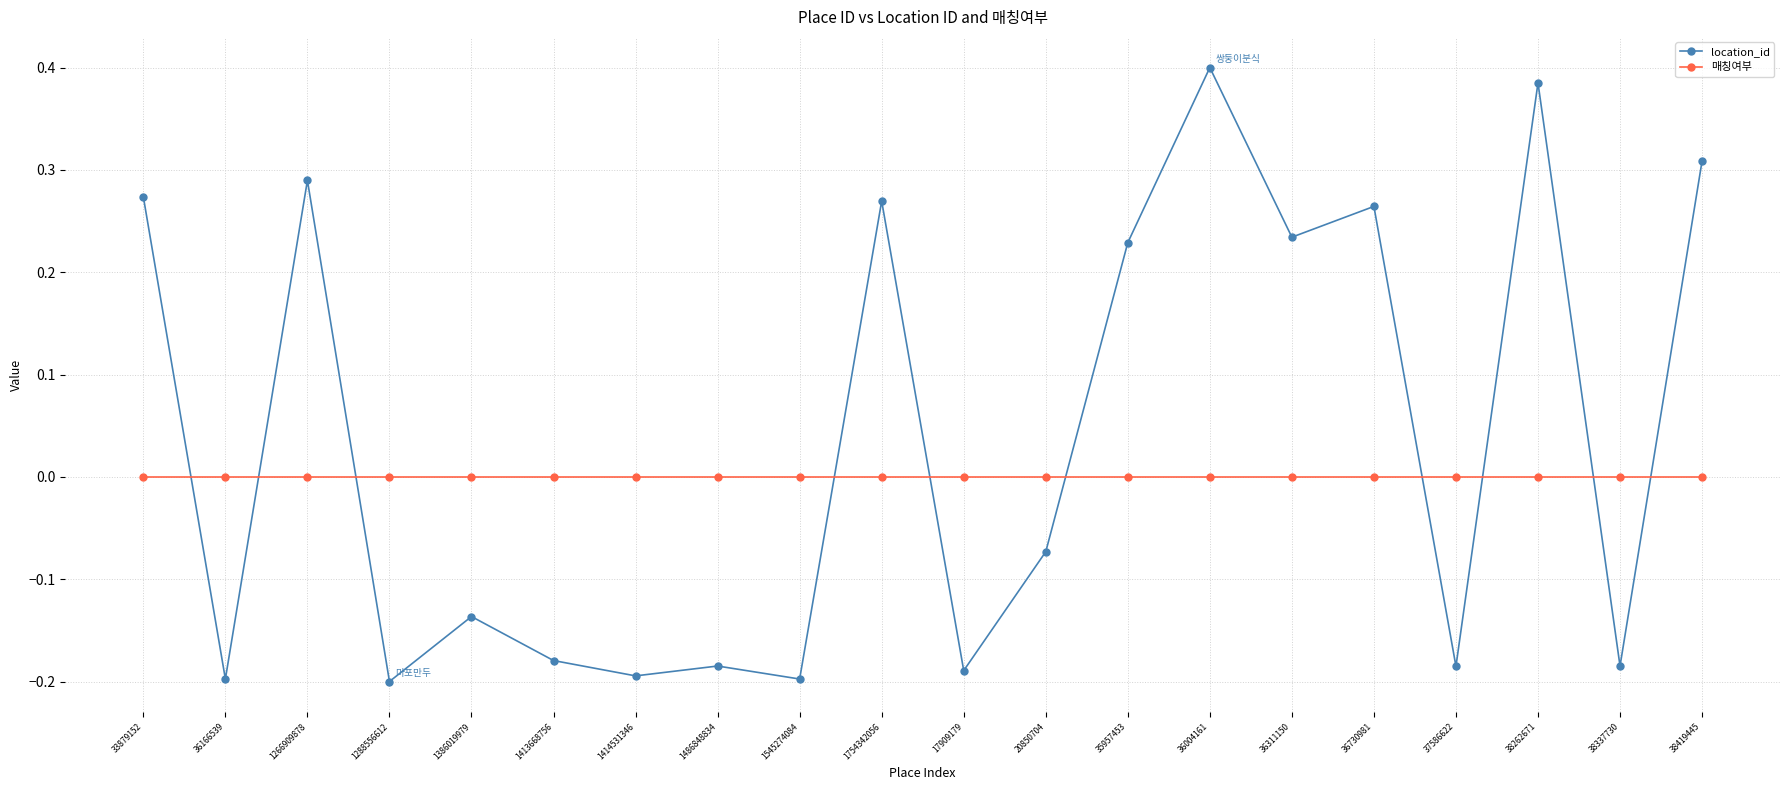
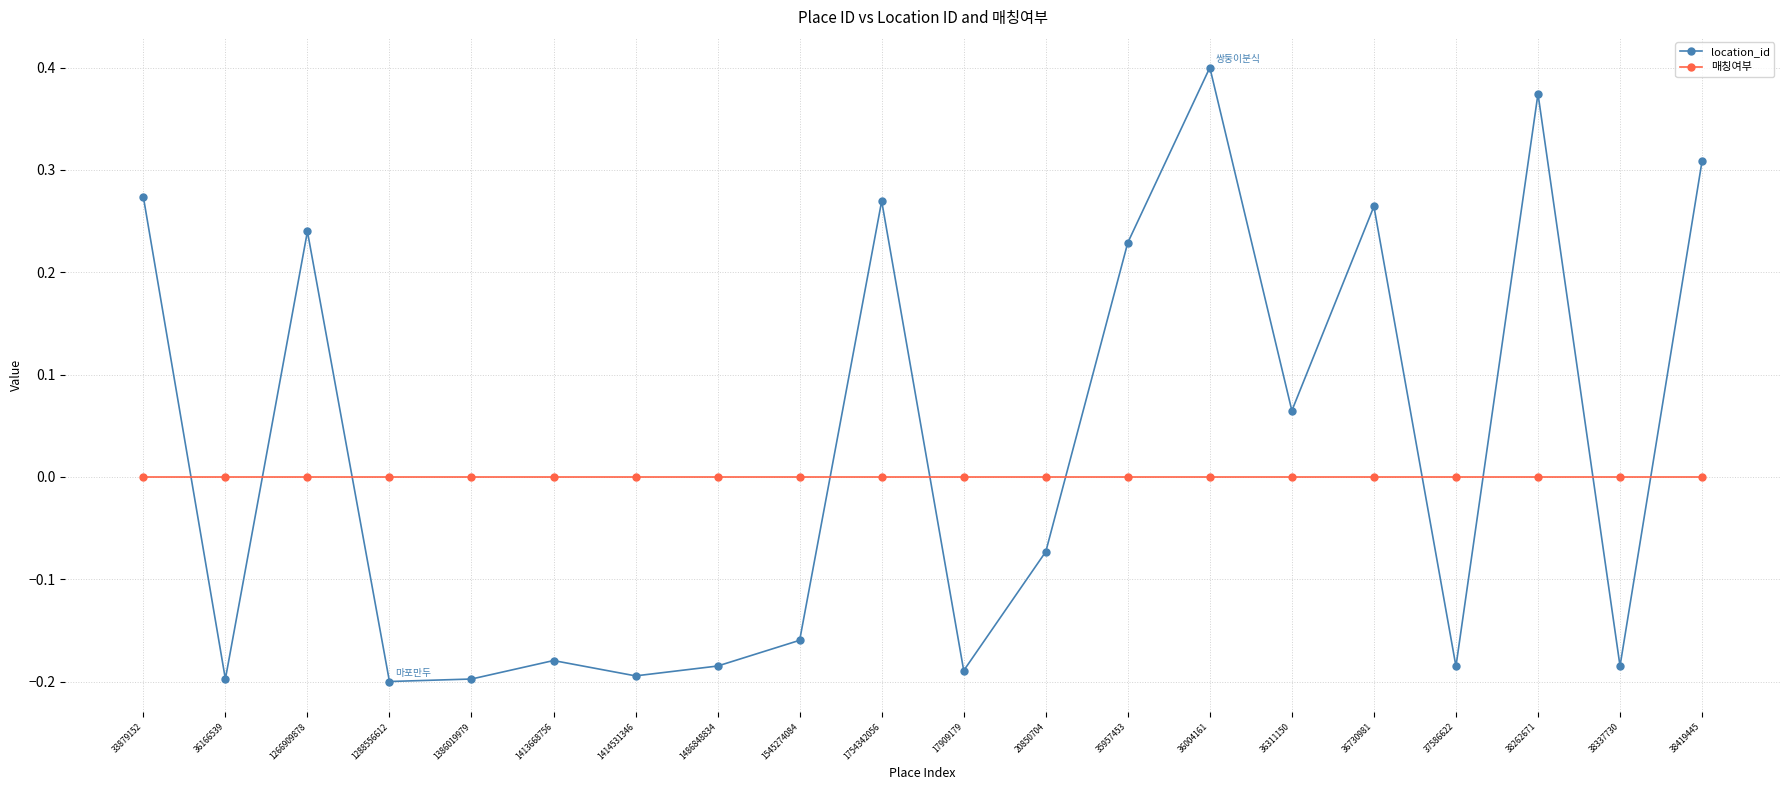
  {
    "location_id": {
      "33879152": 0.274,
      "36166539": -0.198,
-     "1266909878": 0.290,
+     "1266909878": 0.240,
      "1288556612": -0.200,
-     "1386019979": -0.136,
+     "1386019979": -0.198,
      "1413668756": -0.180,
      "1414531346": -0.194,
      "1486848834": -0.185,
-     "1545274084": -0.198,
+     "1545274084": -0.160,
      "1754342056": 0.270,
      "17909179": -0.189,
      "20850704": -0.073,
      "35957453": 0.229,
      "36004161": 0.400,
-     "36311150": 0.234,
+     "36311150": 0.065,
      "36730981": 0.264,
      "37586622": -0.185,
-     "38262671": 0.385,
+     "38262671": 0.374,
      "38337730": -0.185,
      "38419445": 0.309
    },
    "매칭여부": {
      "33879152": 0.000,
      "36166539": 0.000,
      "1266909878": 0.000,
      "1288556612": 0.000,
      "1386019979": 0.000,
      "1413668756": 0.000,
      "1414531346": 0.000,
      "1486848834": 0.000,
      "1545274084": 0.000,
      "1754342056": 0.000,
      "17909179": 0.000,
      "20850704": 0.000,
      "35957453": 0.000,
      "36004161": 0.000,
      "36311150": 0.000,
      "36730981": 0.000,
      "37586622": 0.000,
      "38262671": 0.000,
      "38337730": 0.000,
      "38419445": 0.000
    }
  }
